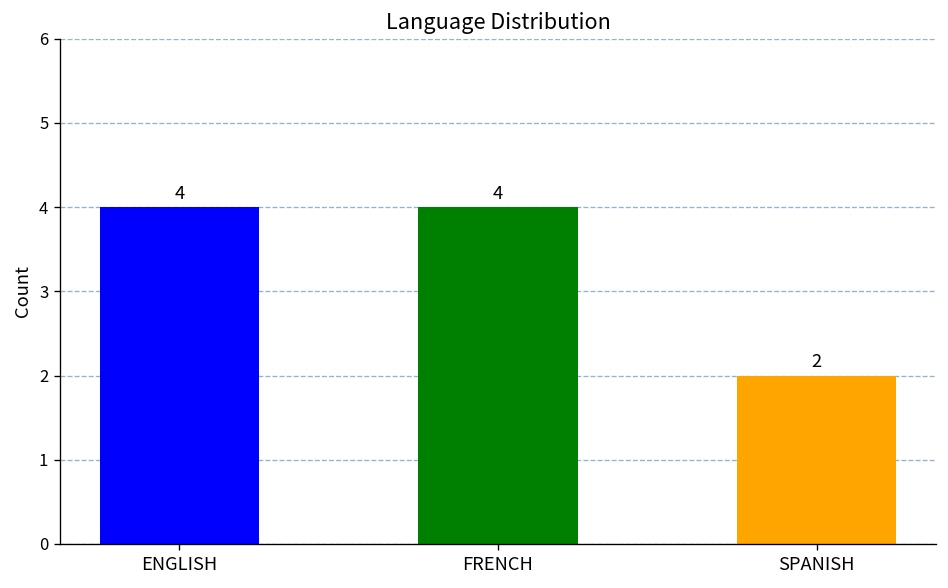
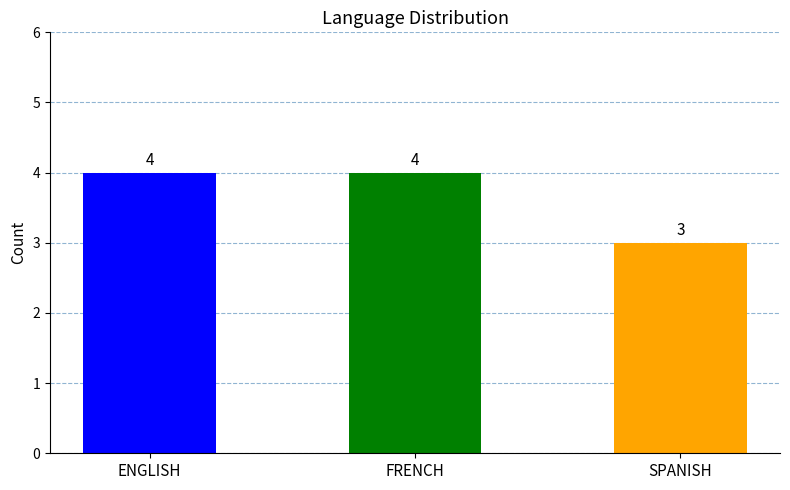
  {
    "ENGLISH": 4,
    "FRENCH": 4,
-   "SPANISH": 2
+   "SPANISH": 3
  }
